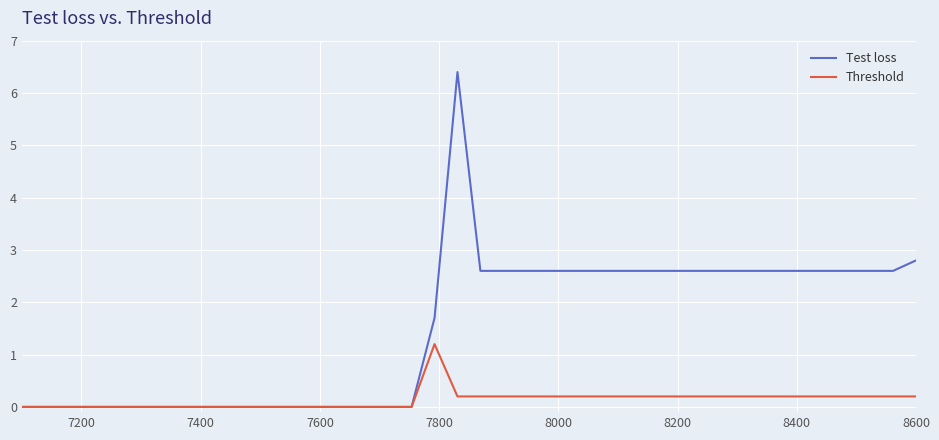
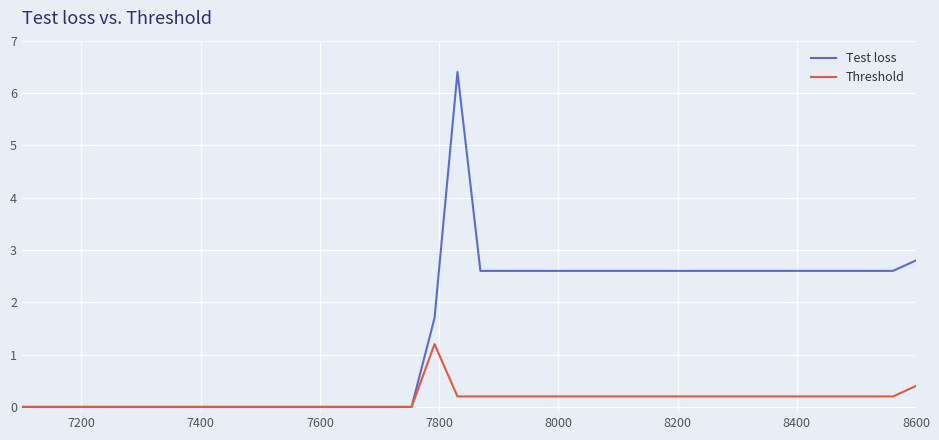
  {
    "Test loss": {
      "8600": 2.8
    },
    "Threshold": {
-     "8600": 0.2
+     "8600": 0.4
    }
  }
